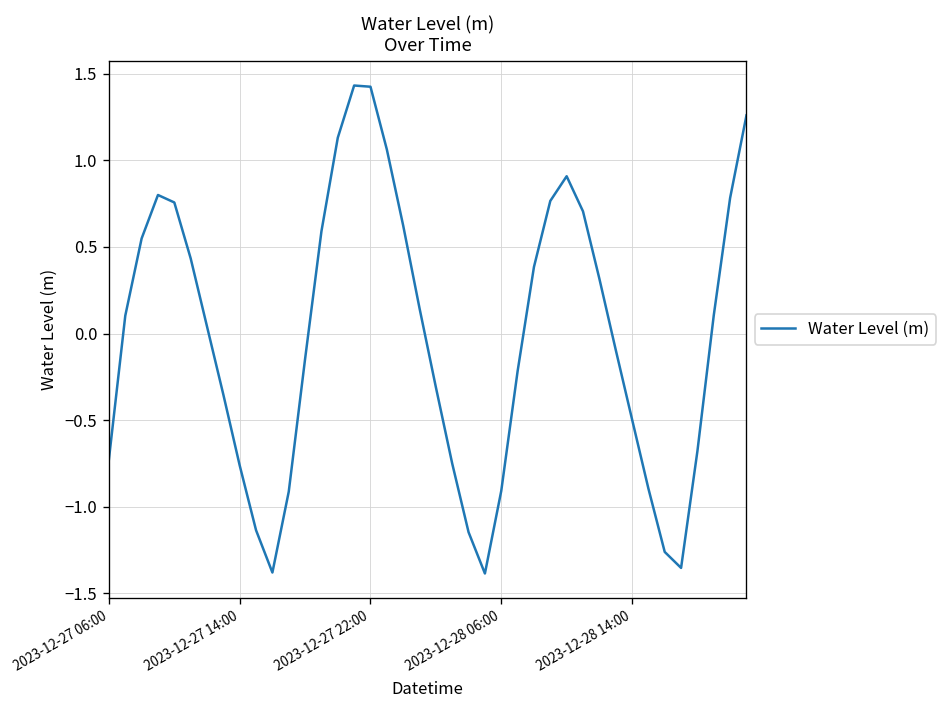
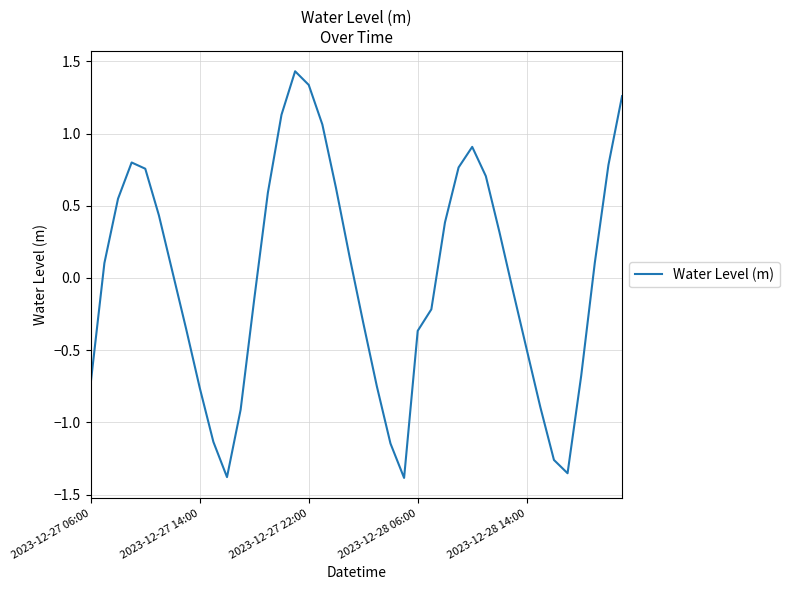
  {
    "2023-12-27 06:00": -0.72,
    "2023-12-27 14:00": -0.76,
-   "2023-12-27 22:00": 1.42,
-   "2023-12-28 06:00": -0.91,
+   "2023-12-27 22:00": 1.34,
+   "2023-12-28 06:00": -0.37,
    "2023-12-28 14:00": -0.49
  }
